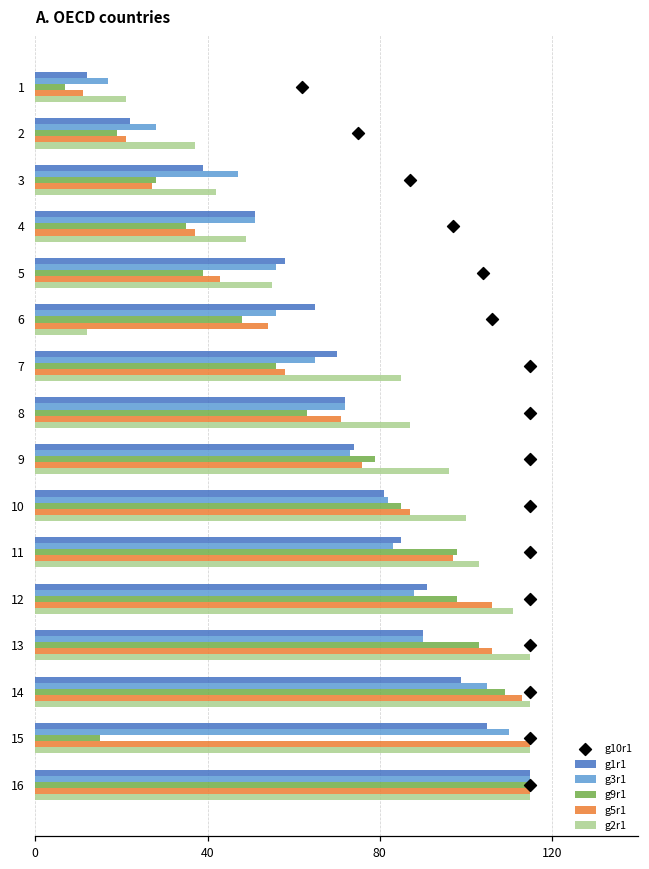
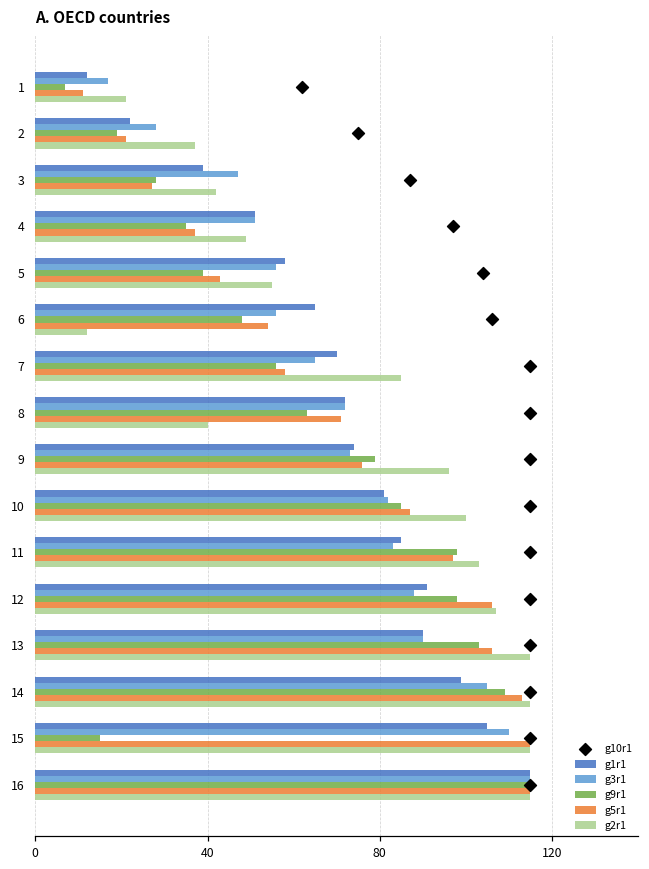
  {
    "g9r1": {
      "1": 7,
      "2": 19,
      "3": 28,
      "4": 35,
      "5": 39,
      "6": 48,
      "7": 56,
      "8": 63,
      "9": 79,
      "10": 85,
      "11": 98,
      "12": 98,
      "13": 103,
      "14": 109,
      "15": 15,
      "16": 115
    },
    "g5r1": {
      "1": 11,
      "2": 21,
      "3": 27,
      "4": 37,
      "5": 43,
      "6": 54,
      "7": 58,
      "8": 71,
      "9": 76,
      "10": 87,
      "11": 97,
      "12": 106,
      "13": 106,
      "14": 113,
      "15": 115,
      "16": 115
    },
    "g2r1": {
      "1": 21,
      "2": 37,
      "3": 42,
      "4": 49,
      "5": 55,
      "6": 12,
      "7": 85,
-     "8": 87,
+     "8": 40,
      "9": 96,
      "10": 100,
      "11": 103,
-     "12": 111,
+     "12": 107,
      "13": 115,
      "14": 115,
      "15": 115,
      "16": 115
    }
  }
